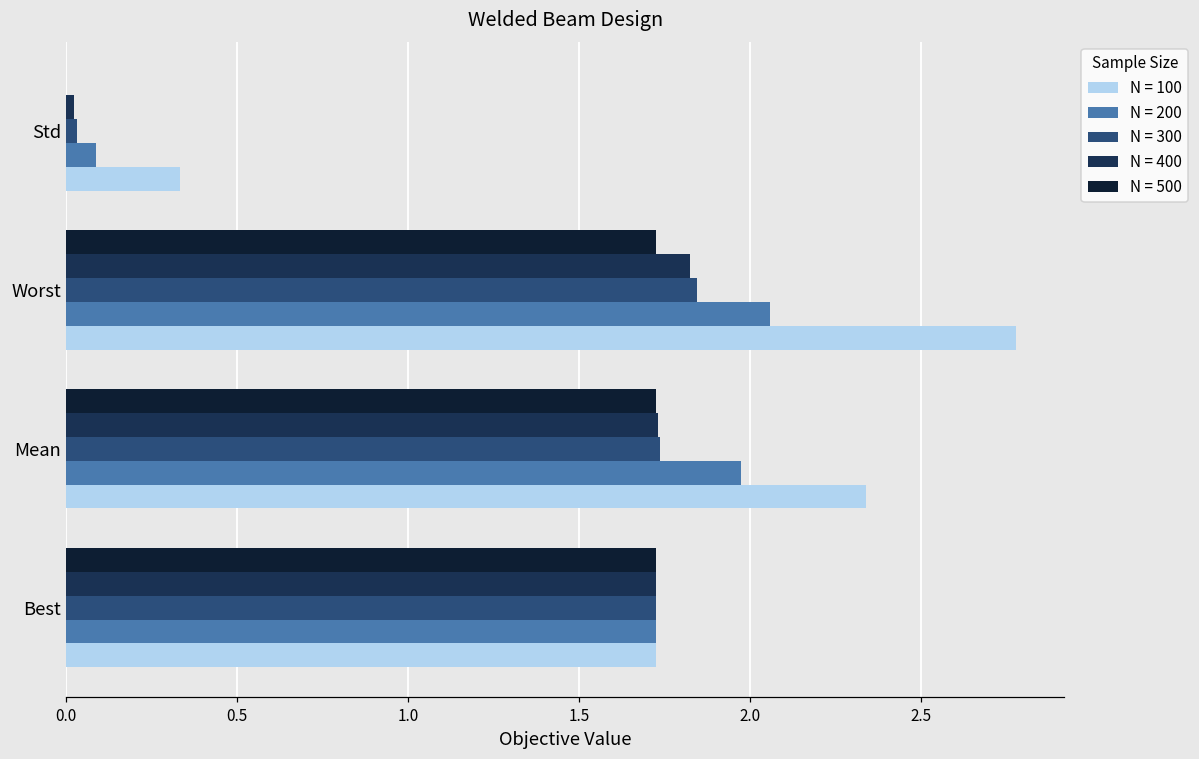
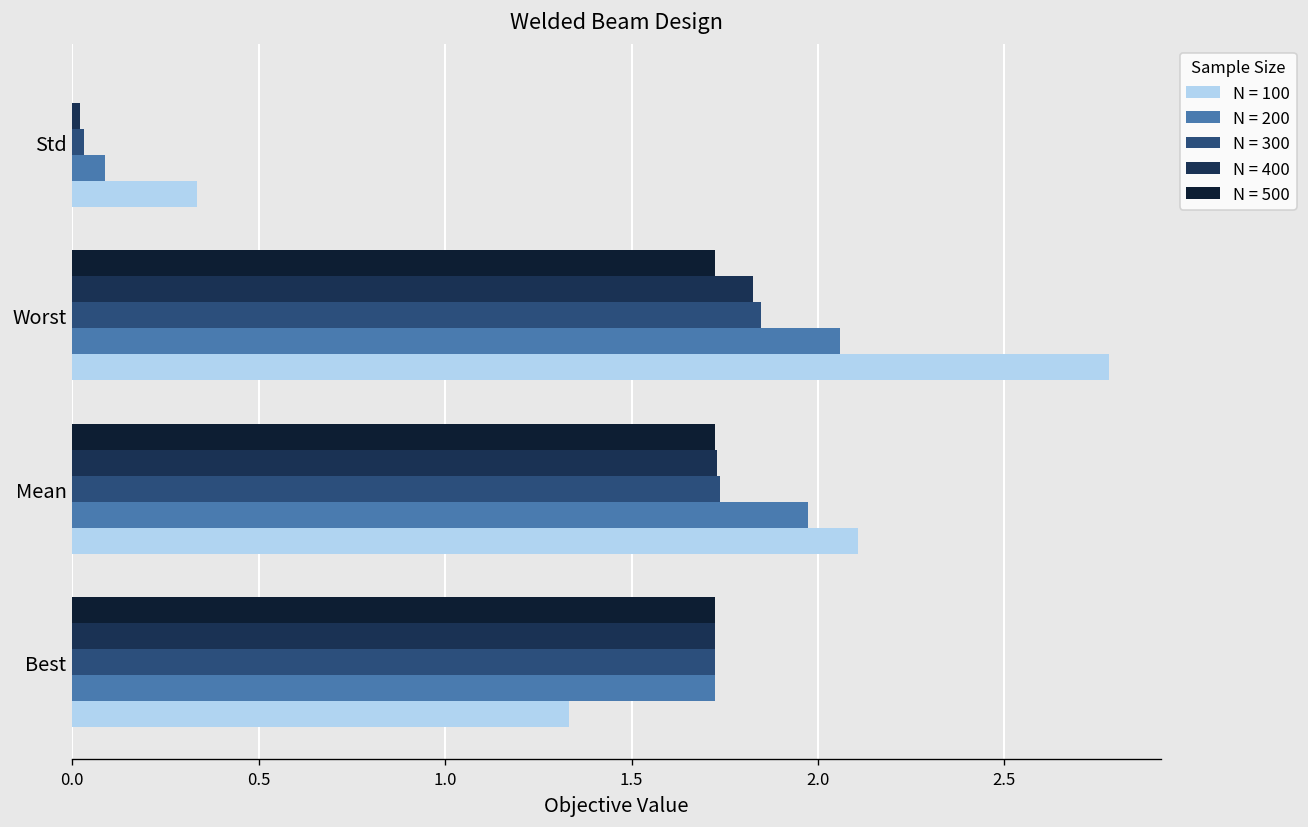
  {
    "N = 100": {
      "Std": 0.33,
      "Worst": 2.78,
-     "Mean": 2.34,
-     "Best": 1.72
+     "Mean": 2.11,
+     "Best": 1.33
    },
    "N = 200": {
      "Std": 0.09,
      "Worst": 2.06,
      "Mean": 1.97,
      "Best": 1.72
    }
  }
